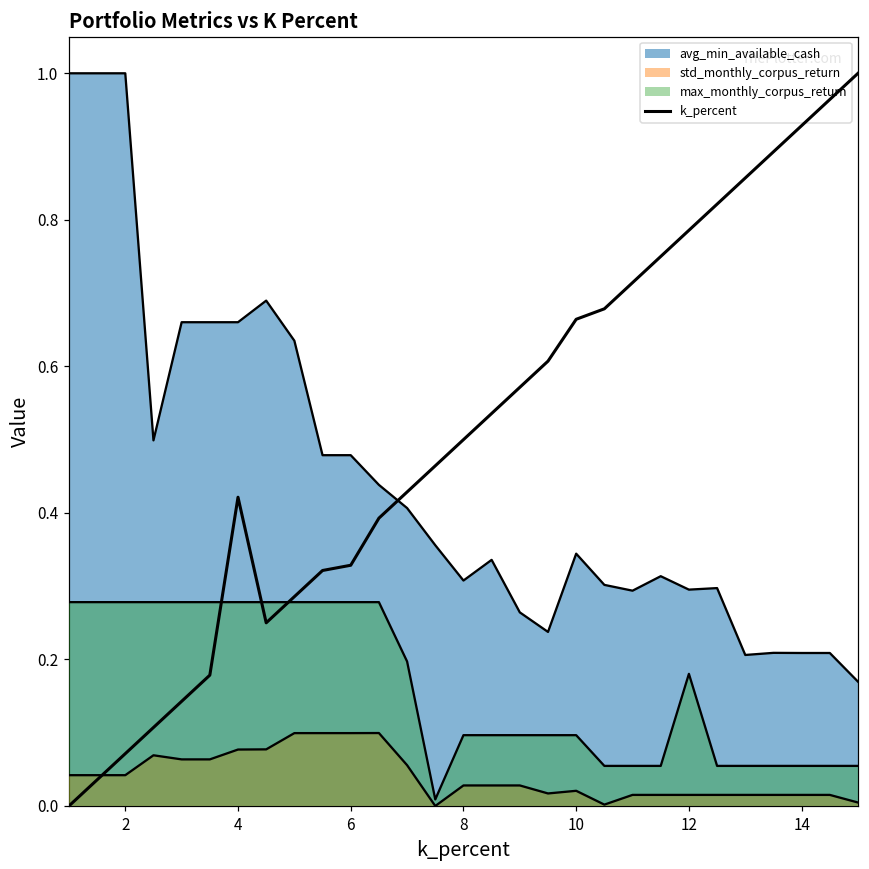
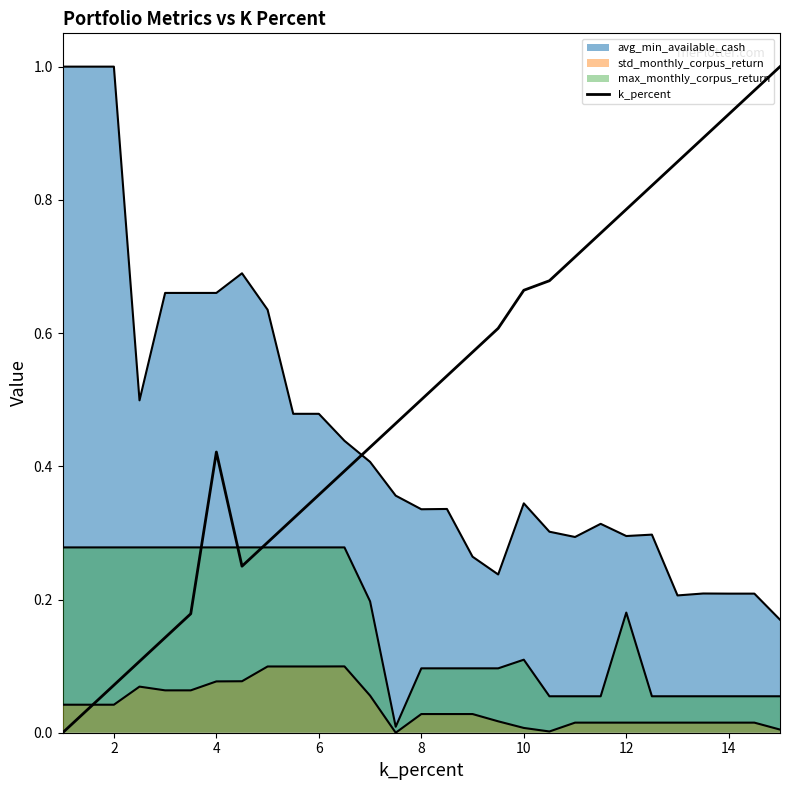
  {
    "avg_min_available_cash": {
      "2": 1.00,
      "4": 0.66,
      "6": 0.48,
-     "8": 0.31,
+     "8": 0.34,
      "10": 0.34,
      "12": 0.30,
      "14": 0.21
    },
    "std_monthly_corpus_return": {
      "2": 0.04,
      "4": 0.08,
      "6": 0.10,
      "8": 0.03,
-     "10": 0.02,
+     "10": 0.01,
      "12": 0.02,
      "14": 0.02
    },
    "max_monthly_corpus_return": {
      "2": 0.28,
      "4": 0.28,
      "6": 0.28,
      "8": 0.10,
-     "10": 0.10,
+     "10": 0.11,
      "12": 0.18,
      "14": 0.05
    },
    "k_percent": {
      "2": 0.07,
      "4": 0.42,
-     "6": 0.33,
+     "6": 0.36,
      "8": 0.50,
      "10": 0.66,
      "12": 0.79,
      "14": 0.93
    }
  }
